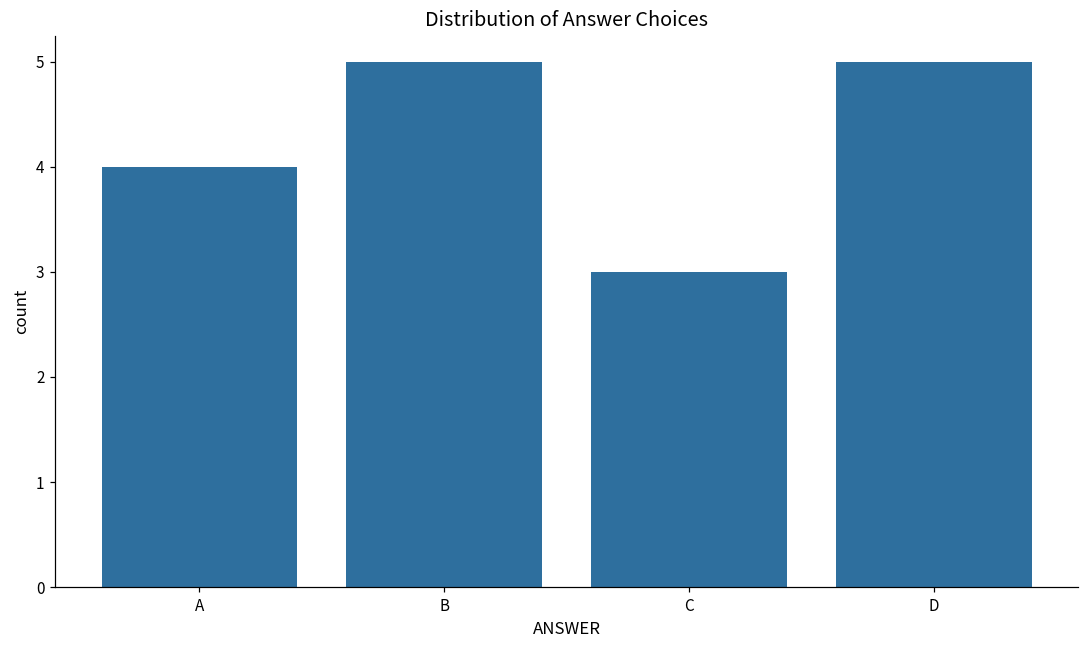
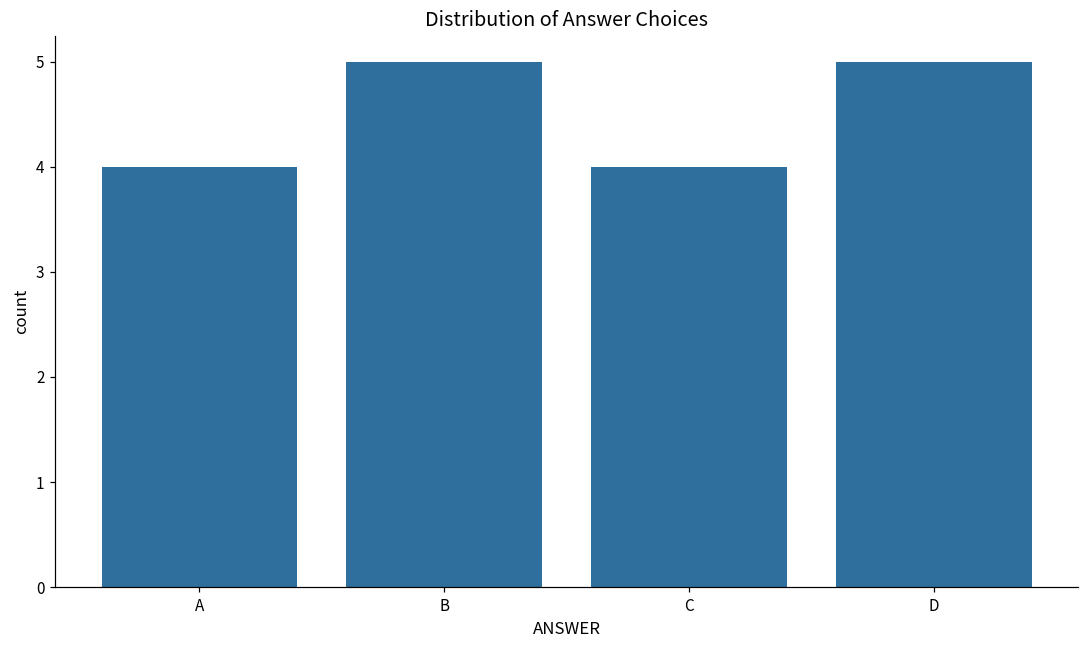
  {
    "A": 4,
    "B": 5,
-   "C": 3,
+   "C": 4,
    "D": 5
  }
